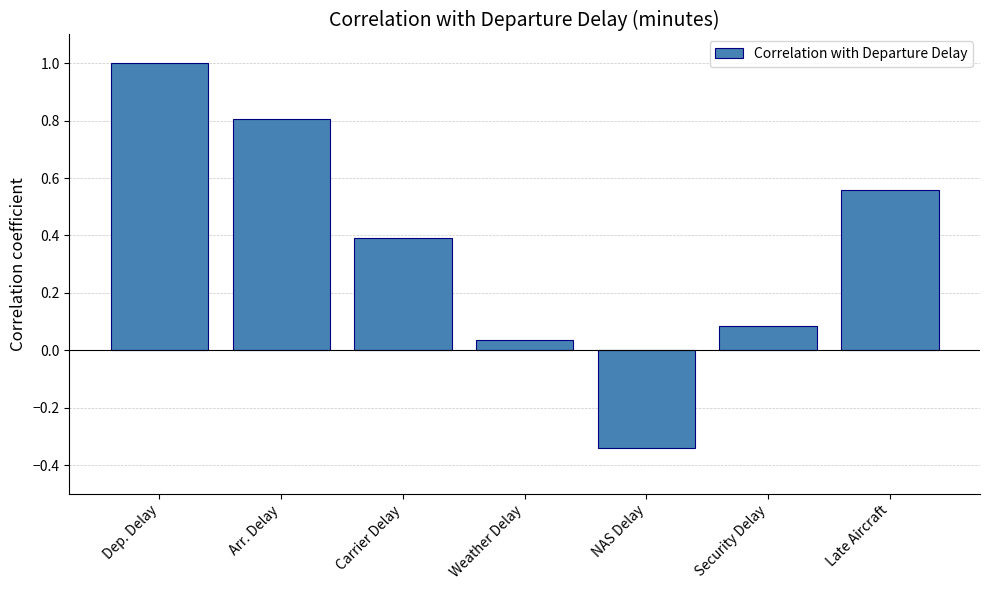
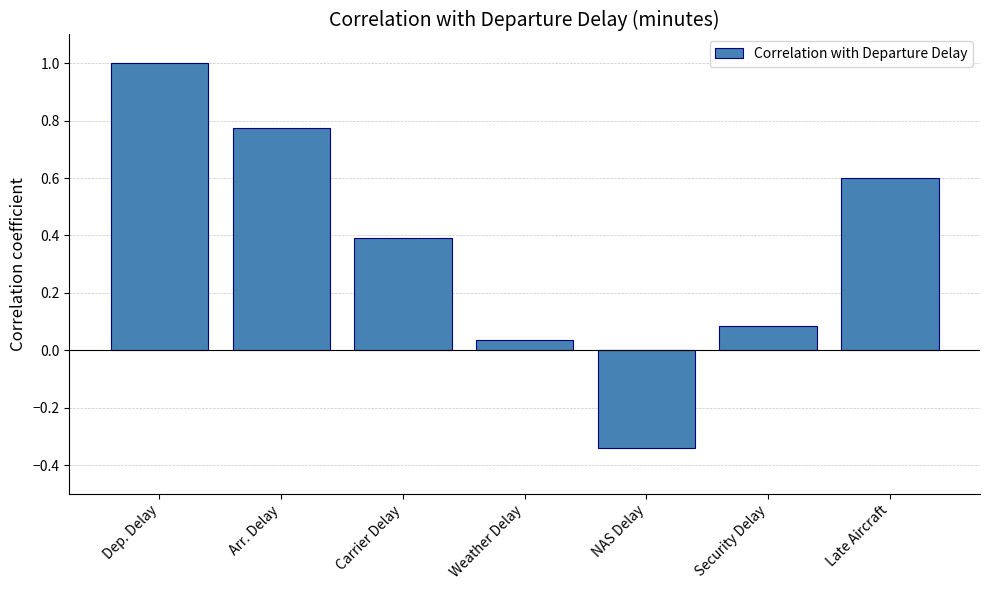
  {
    "Dep. Delay": 1.00,
-   "Arr. Delay": 0.80,
+   "Arr. Delay": 0.77,
    "Carrier Delay": 0.39,
    "Weather Delay": 0.04,
    "NAS Delay": -0.34,
    "Security Delay": 0.09,
-   "Late Aircraft": 0.56
+   "Late Aircraft": 0.60
  }
